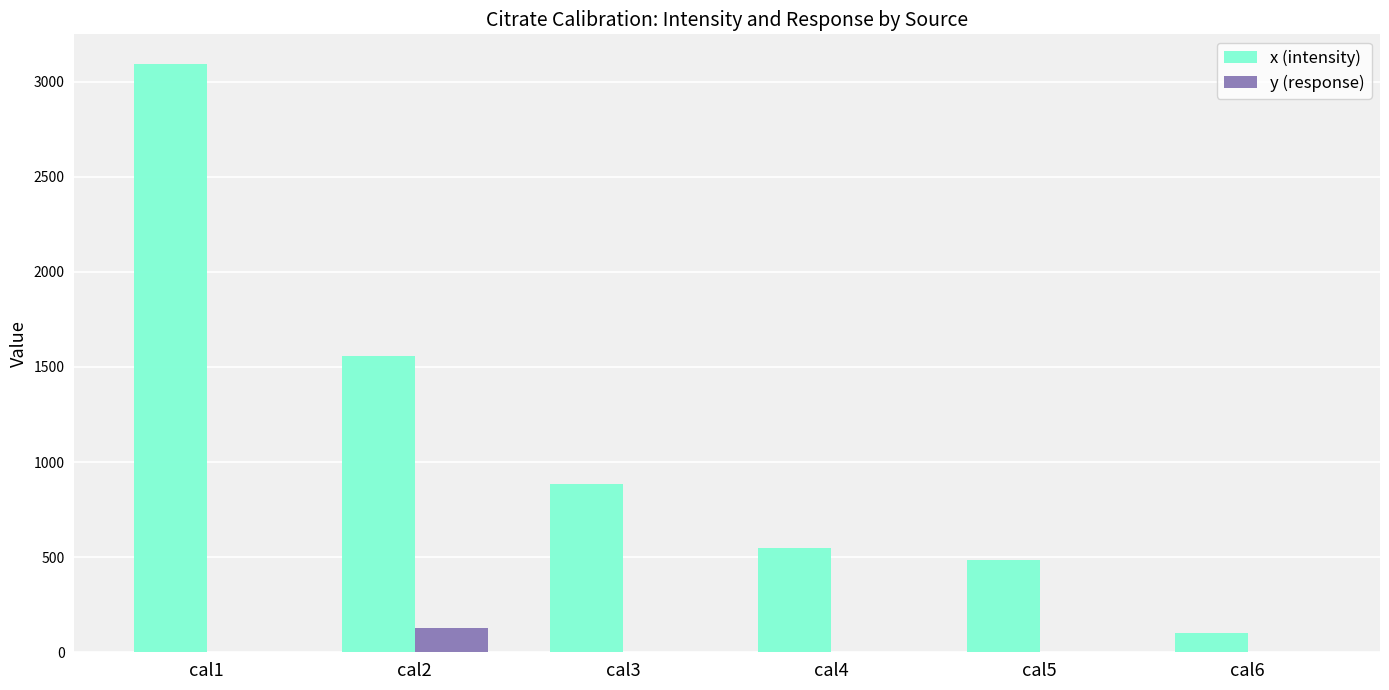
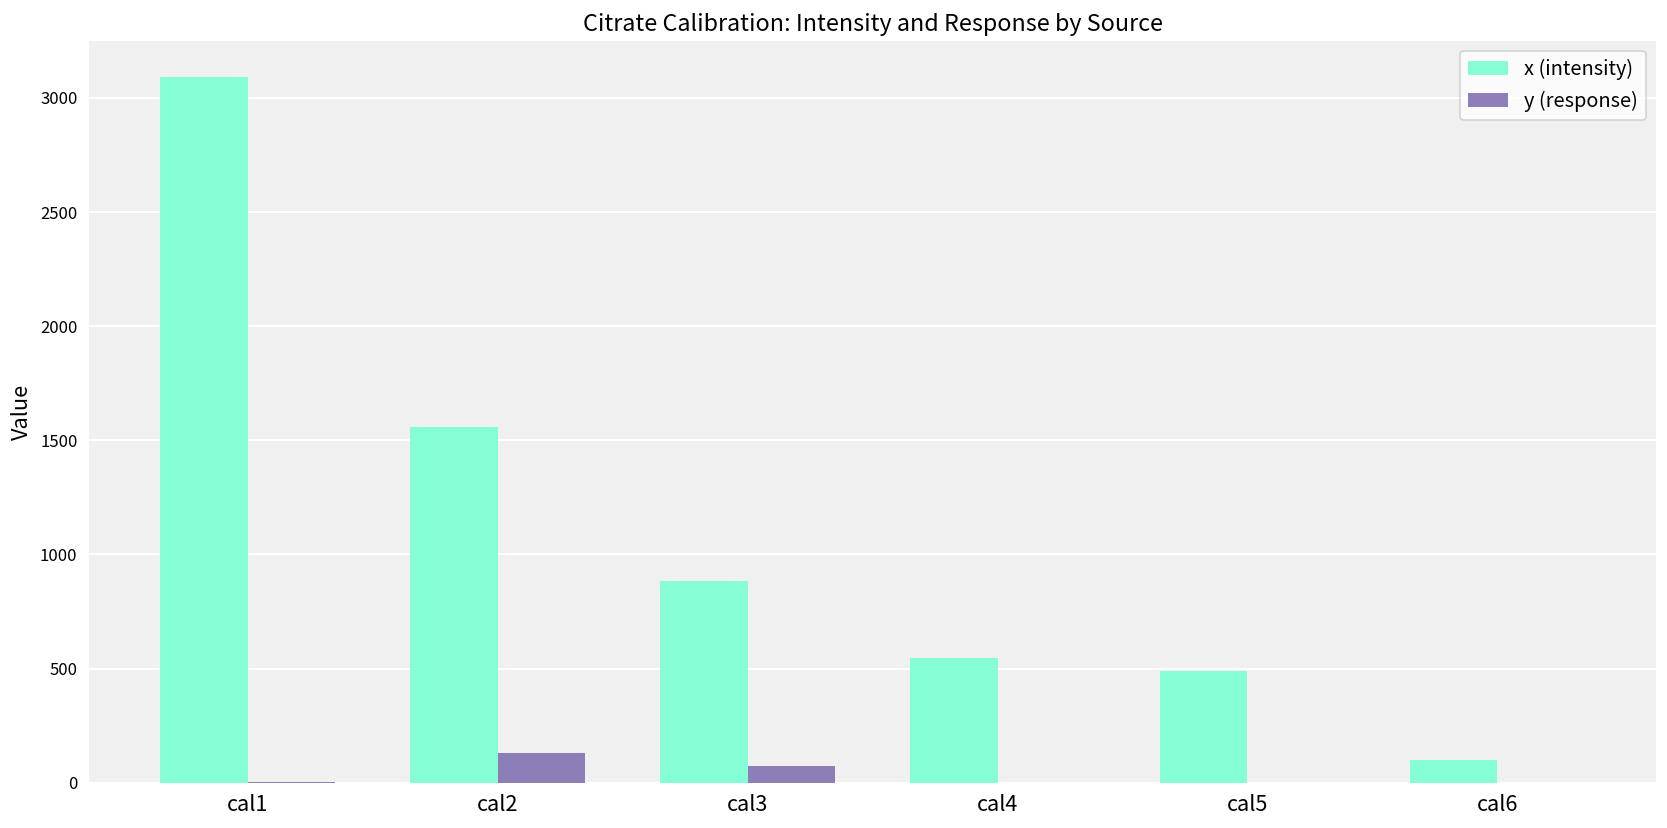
  {
    "x (intensity)": {
      "cal1": 3090,
      "cal2": 1560,
      "cal3": 890,
      "cal4": 550,
      "cal5": 490,
      "cal6": 100
    },
    "y (response)": {
      "cal2": 130,
-     "cal3": 0
+     "cal3": 80
    }
  }
